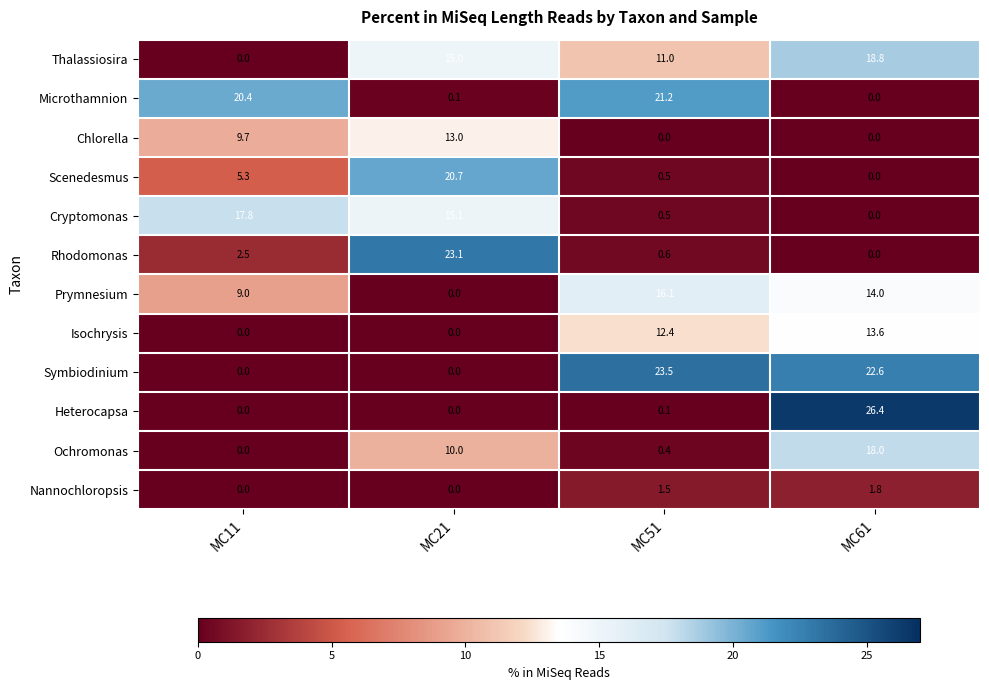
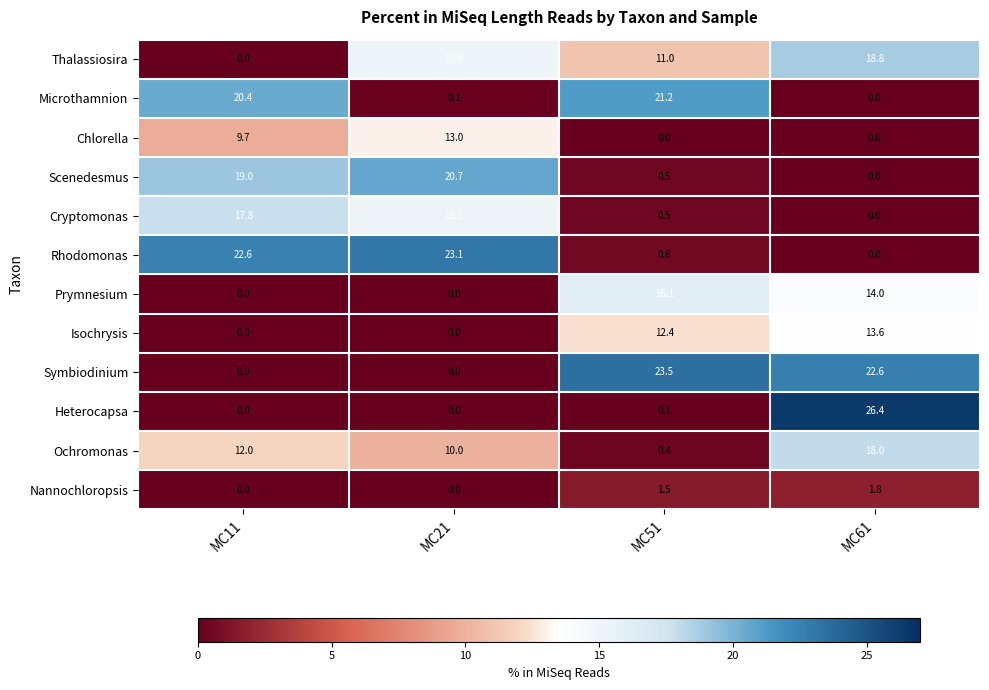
  {
    "Thalassiosira": {
      "MC11": 0.0,
      "MC51": 11.0,
      "MC61": 18.8
    },
    "Microthamnion": {
      "MC11": 20.4,
      "MC21": 0.1,
      "MC51": 21.2,
      "MC61": 0.0
    },
    "Chlorella": {
      "MC11": 9.7,
      "MC21": 13.0,
      "MC51": 0.0,
      "MC61": 0.0
    },
    "Scenedesmus": {
-     "MC11": 5.3,
+     "MC11": 19.0,
      "MC21": 20.7,
      "MC51": 0.5,
      "MC61": 0.0
    },
    "Cryptomonas": {
      "MC11": 17.8,
      "MC51": 0.5,
      "MC61": 0.0
    },
    "Rhodomonas": {
-     "MC11": 2.5,
+     "MC11": 22.6,
      "MC21": 23.1,
      "MC51": 0.6,
      "MC61": 0.0
    },
    "Prymnesium": {
-     "MC11": 9.0,
+     "MC11": 0.0,
      "MC21": 0.0,
      "MC61": 14.0
    },
    "Isochrysis": {
      "MC11": 0.0,
      "MC21": 0.0,
      "MC51": 12.4,
      "MC61": 13.6
    },
    "Symbiodinium": {
      "MC11": 0.0,
      "MC21": 0.0,
      "MC51": 23.5,
      "MC61": 22.6
    },
    "Heterocapsa": {
      "MC11": 0.0,
      "MC21": 0.0,
      "MC51": 0.1,
      "MC61": 26.4
    },
    "Ochromonas": {
-     "MC11": 0.0,
+     "MC11": 12.0,
      "MC21": 10.0,
      "MC51": 0.4,
      "MC61": 18.0
    },
    "Nannochloropsis": {
      "MC11": 0.0,
      "MC21": 0.0,
      "MC51": 1.5,
      "MC61": 1.8
    }
  }
